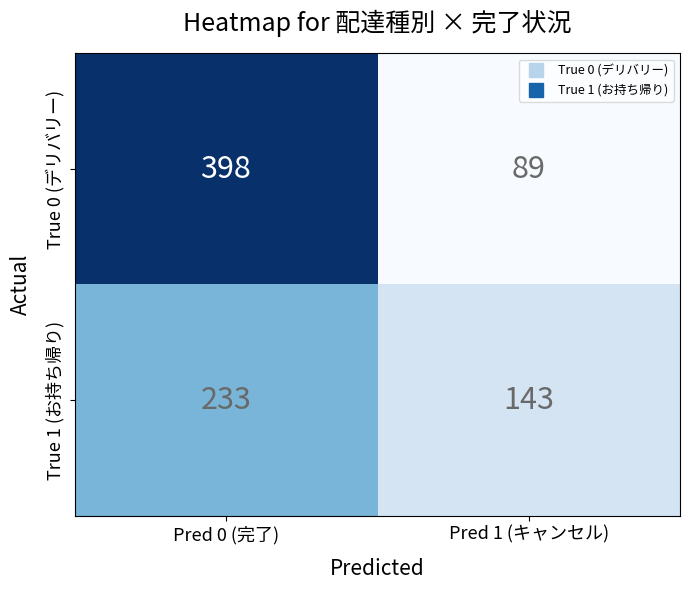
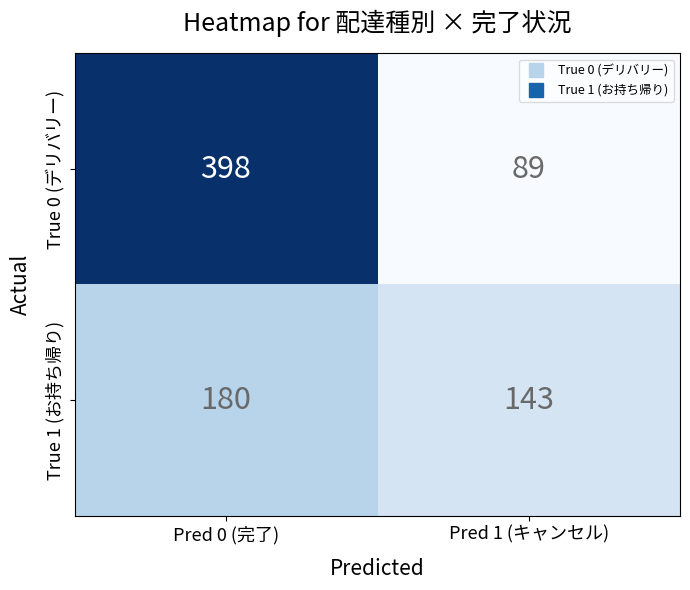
  {
    "True 0 (デリバリー)": {
      "Pred 0 (完了)": 398,
      "Pred 1 (キャンセル)": 89
    },
    "True 1 (お持ち帰り)": {
-     "Pred 0 (完了)": 233,
+     "Pred 0 (完了)": 180,
      "Pred 1 (キャンセル)": 143
    }
  }
